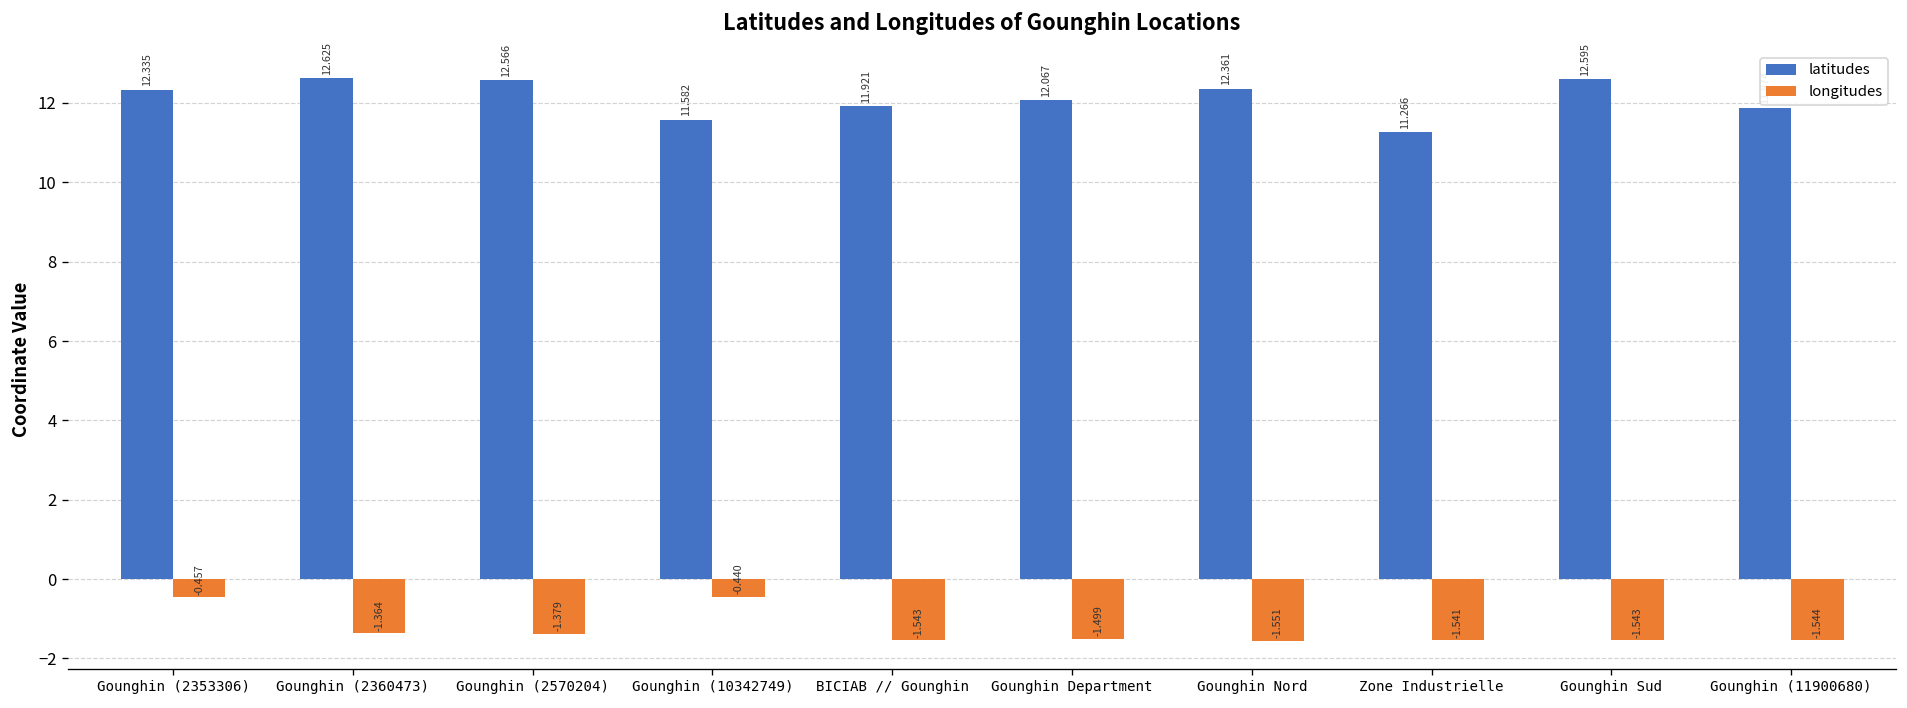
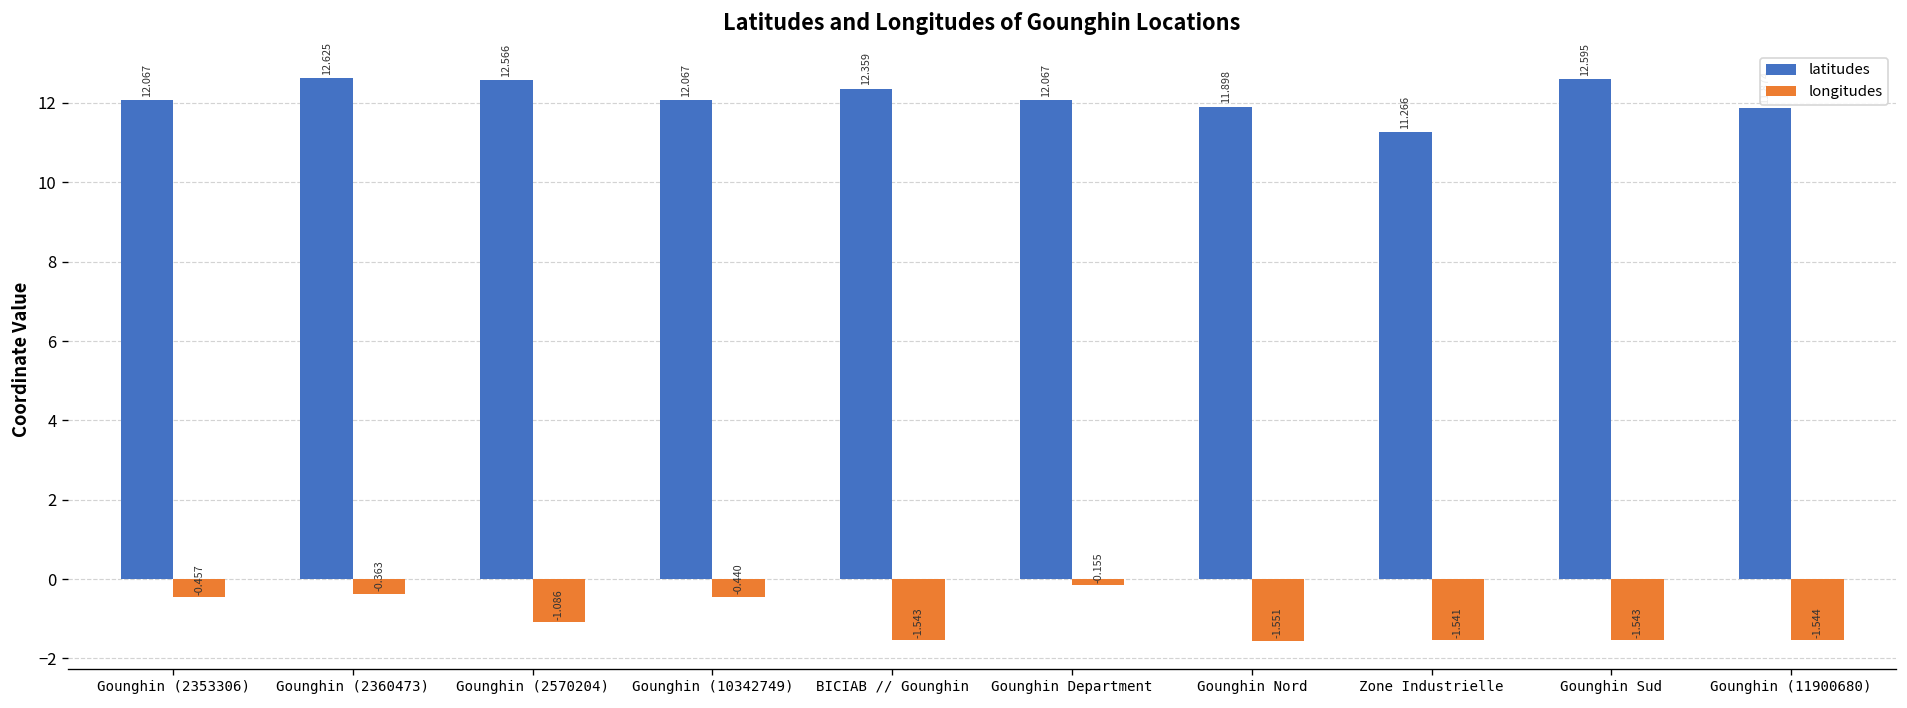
  {
    "latitudes": {
-     "Gounghin (2353306)": 12.335,
+     "Gounghin (2353306)": 12.067,
      "Gounghin (2360473)": 12.625,
      "Gounghin (2570204)": 12.566,
-     "Gounghin (10342749)": 11.582,
-     "BICIAB // Gounghin": 11.921,
+     "Gounghin (10342749)": 12.067,
+     "BICIAB // Gounghin": 12.359,
      "Gounghin Department": 12.067,
-     "Gounghin Nord": 12.361,
+     "Gounghin Nord": 11.898,
      "Zone Industrielle": 11.266,
      "Gounghin Sud": 12.595
    },
    "longitudes": {
      "Gounghin (2353306)": -0.457,
-     "Gounghin (2360473)": -1.364,
-     "Gounghin (2570204)": -1.379,
+     "Gounghin (2360473)": -0.363,
+     "Gounghin (2570204)": -1.086,
      "Gounghin (10342749)": -0.440,
      "BICIAB // Gounghin": -1.543,
-     "Gounghin Department": -1.499,
+     "Gounghin Department": -0.155,
      "Gounghin Nord": -1.551,
      "Zone Industrielle": -1.541,
      "Gounghin Sud": -1.543,
      "Gounghin (11900680)": -1.544
    }
  }
